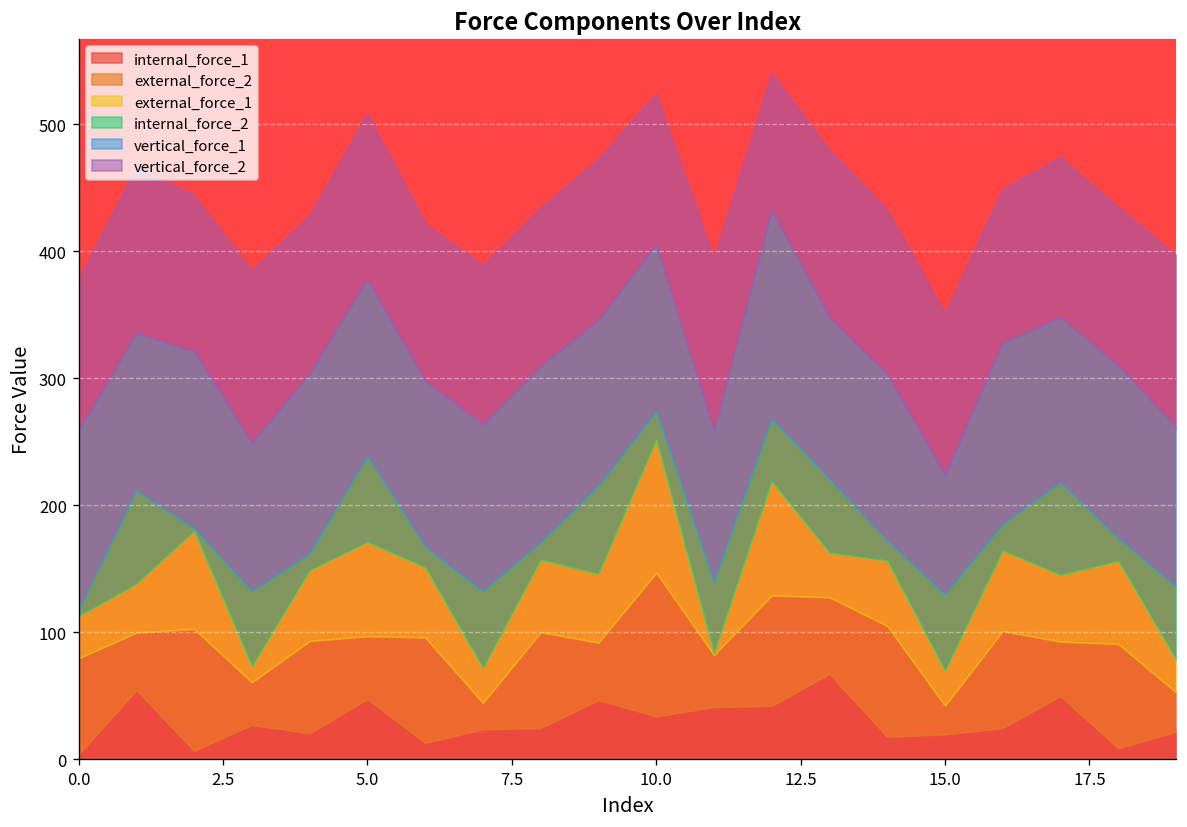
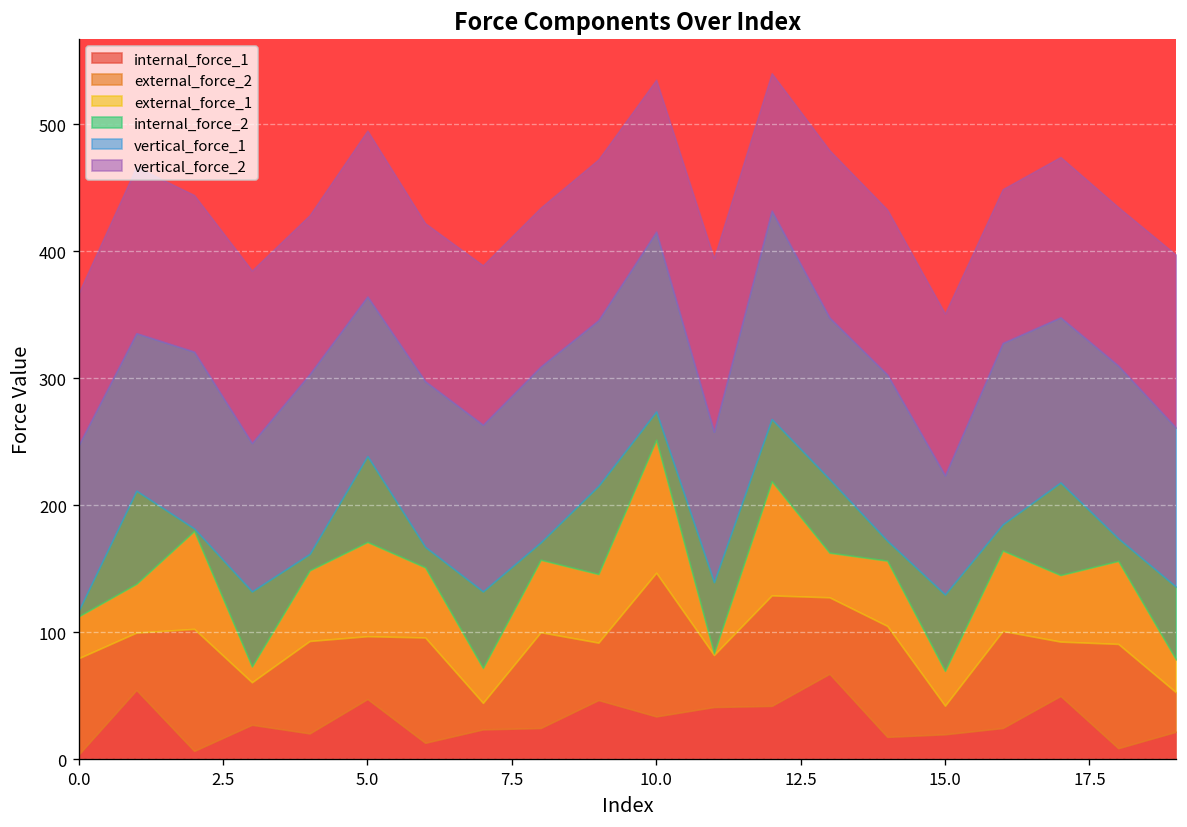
  {
    "external_force_1": {
      "0.0": 33,
      "5.0": 74,
      "10.0": 105,
      "15.0": 27
    },
    "internal_force_2": {
      "0.0": 4,
      "5.0": 68,
      "10.0": 22,
      "15.0": 60
    },
    "vertical_force_1": {
-     "0.0": 141,
-     "5.0": 139,
-     "10.0": 131,
+     "0.0": 130,
+     "5.0": 126,
+     "10.0": 142,
      "15.0": 94
    },
    "vertical_force_2": {
      "0.0": 120,
      "5.0": 131,
      "10.0": 120,
      "15.0": 127
    }
  }
